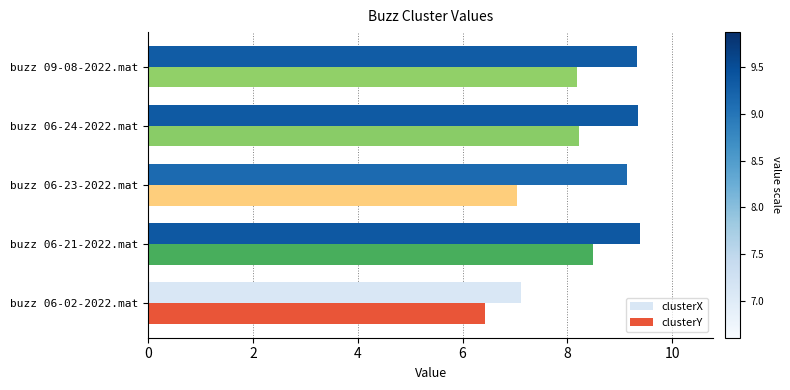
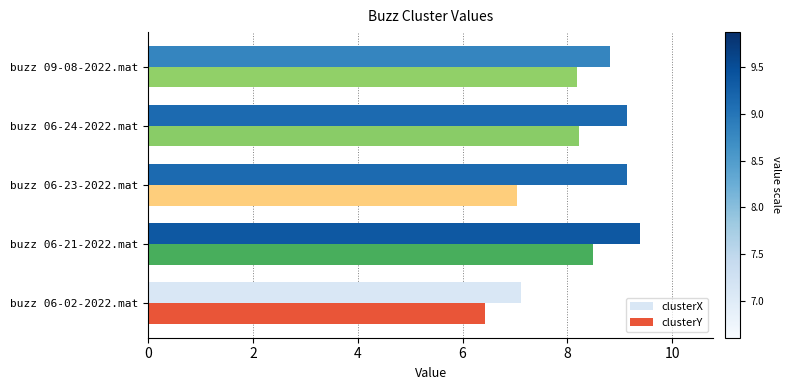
  {
    "clusterX": {
-     "buzz 09-08-2022.mat": 9.3,
-     "buzz 06-24-2022.mat": 9.4,
+     "buzz 09-08-2022.mat": 8.8,
+     "buzz 06-24-2022.mat": 9.1,
      "buzz 06-23-2022.mat": 9.1,
      "buzz 06-21-2022.mat": 9.4,
      "buzz 06-02-2022.mat": 7.1
    },
    "clusterY": {
      "buzz 09-08-2022.mat": 8.2,
      "buzz 06-24-2022.mat": 8.2,
      "buzz 06-23-2022.mat": 7.0,
      "buzz 06-21-2022.mat": 8.5,
      "buzz 06-02-2022.mat": 6.4
    }
  }
